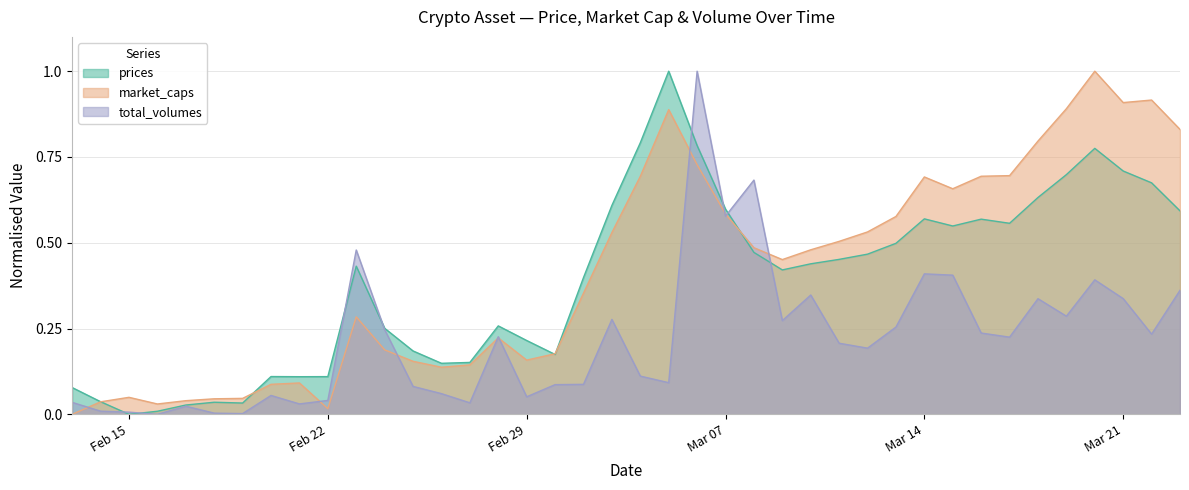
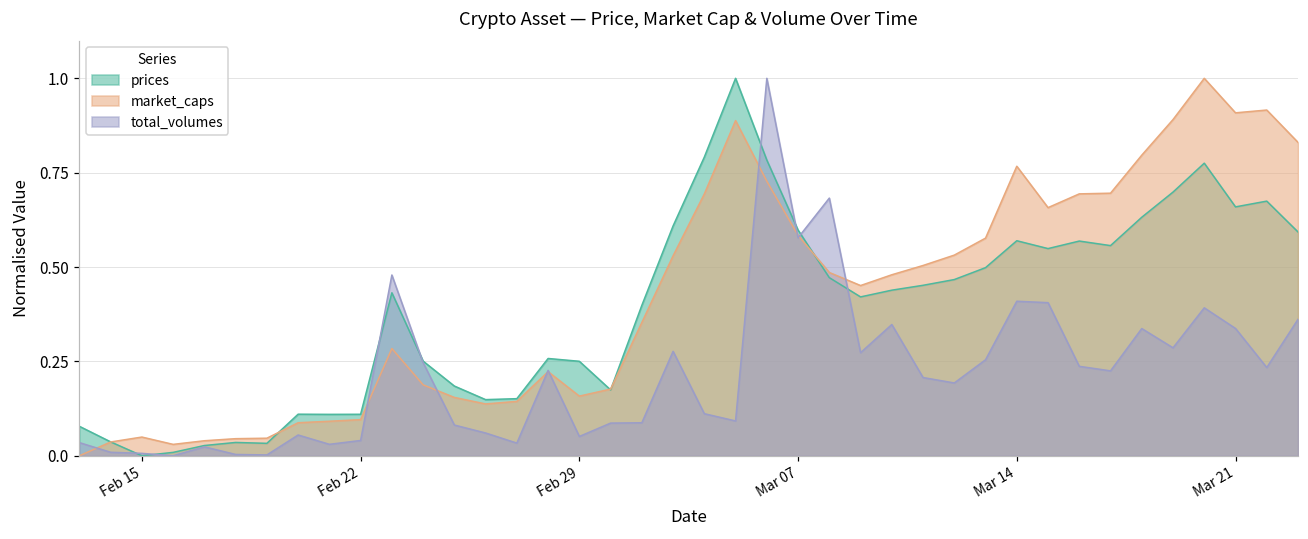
  {
    "prices": {
      "Feb 22": 0.11,
-     "Feb 29": 0.22,
+     "Feb 29": 0.25,
      "Mar 07": 0.60,
      "Mar 14": 0.57,
-     "Mar 21": 0.71
+     "Mar 21": 0.66
    },
    "market_caps": {
      "Feb 15": 0.05,
-     "Feb 22": 0.02,
+     "Feb 22": 0.10,
      "Feb 29": 0.16,
-     "Mar 14": 0.69,
+     "Mar 14": 0.77,
      "Mar 21": 0.91
    },
    "total_volumes": {
      "Feb 22": 0.04,
      "Feb 29": 0.05,
      "Mar 14": 0.41,
      "Mar 21": 0.34
    }
  }
